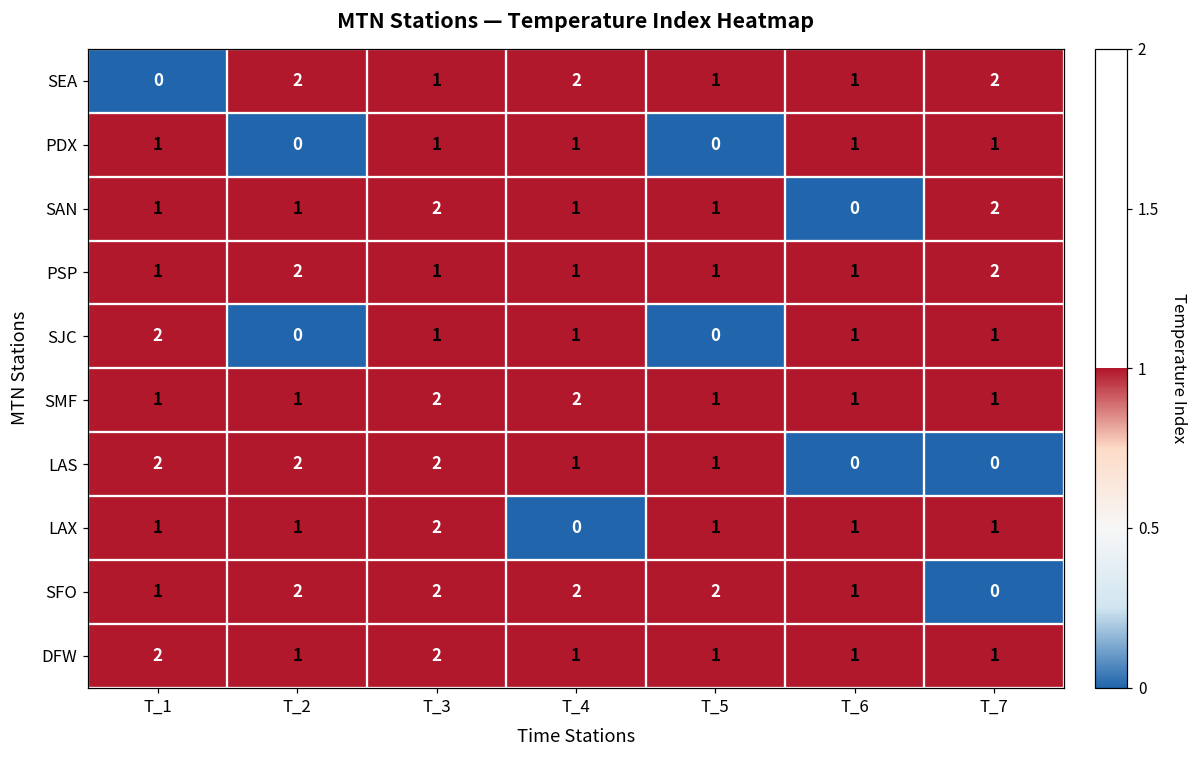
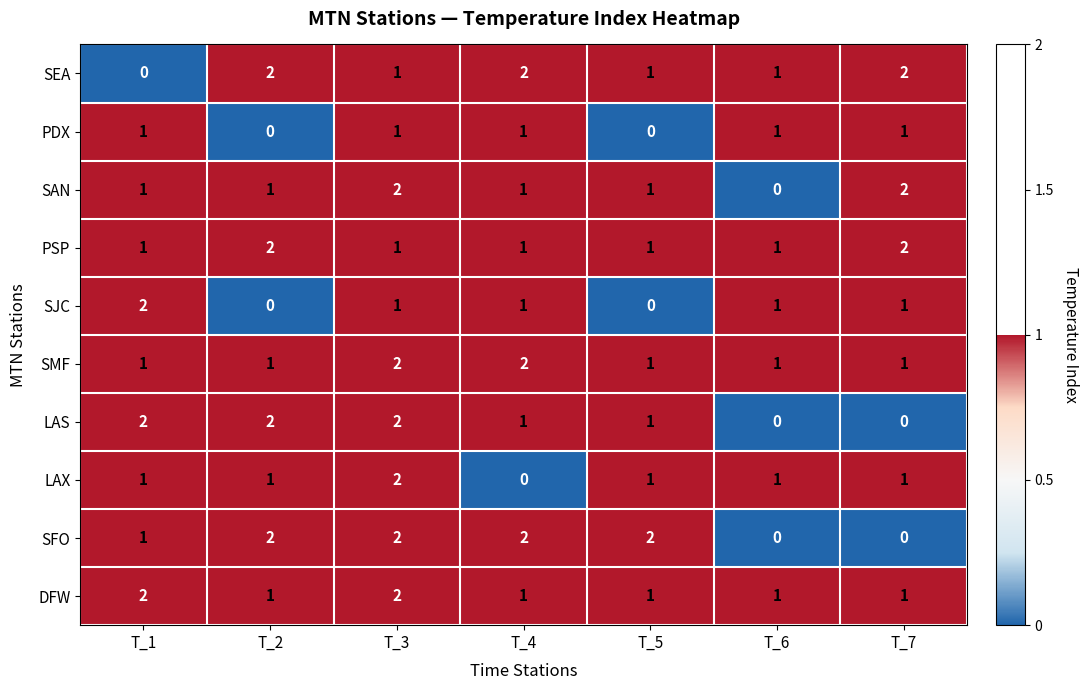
  {
    "SEA": {
      "T_1": 0,
      "T_2": 2,
      "T_3": 1,
      "T_4": 2,
      "T_5": 1,
      "T_6": 1,
      "T_7": 2
    },
    "PDX": {
      "T_1": 1,
      "T_2": 0,
      "T_3": 1,
      "T_4": 1,
      "T_5": 0,
      "T_6": 1,
      "T_7": 1
    },
    "SAN": {
      "T_1": 1,
      "T_2": 1,
      "T_3": 2,
      "T_4": 1,
      "T_5": 1,
      "T_6": 0,
      "T_7": 2
    },
    "PSP": {
      "T_1": 1,
      "T_2": 2,
      "T_3": 1,
      "T_4": 1,
      "T_5": 1,
      "T_6": 1,
      "T_7": 2
    },
    "SJC": {
      "T_1": 2,
      "T_2": 0,
      "T_3": 1,
      "T_4": 1,
      "T_5": 0,
      "T_6": 1,
      "T_7": 1
    },
    "SMF": {
      "T_1": 1,
      "T_2": 1,
      "T_3": 2,
      "T_4": 2,
      "T_5": 1,
      "T_6": 1,
      "T_7": 1
    },
    "LAS": {
      "T_1": 2,
      "T_2": 2,
      "T_3": 2,
      "T_4": 1,
      "T_5": 1,
      "T_6": 0,
      "T_7": 0
    },
    "LAX": {
      "T_1": 1,
      "T_2": 1,
      "T_3": 2,
      "T_4": 0,
      "T_5": 1,
      "T_6": 1,
      "T_7": 1
    },
    "SFO": {
      "T_1": 1,
      "T_2": 2,
      "T_3": 2,
      "T_4": 2,
      "T_5": 2,
-     "T_6": 1,
+     "T_6": 0,
      "T_7": 0
    },
    "DFW": {
      "T_1": 2,
      "T_2": 1,
      "T_3": 2,
      "T_4": 1,
      "T_5": 1,
      "T_6": 1,
      "T_7": 1
    }
  }
